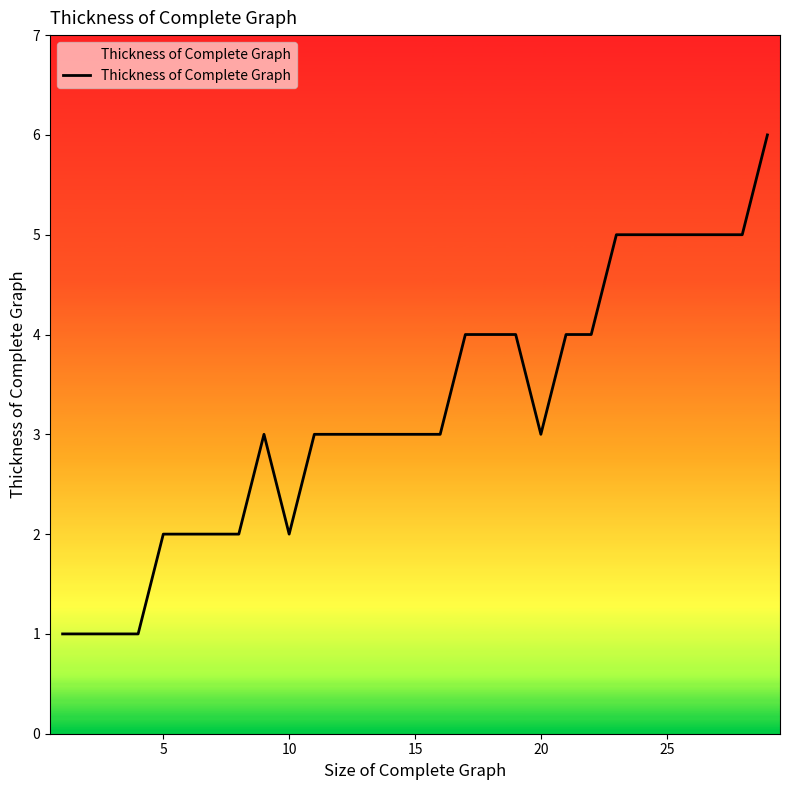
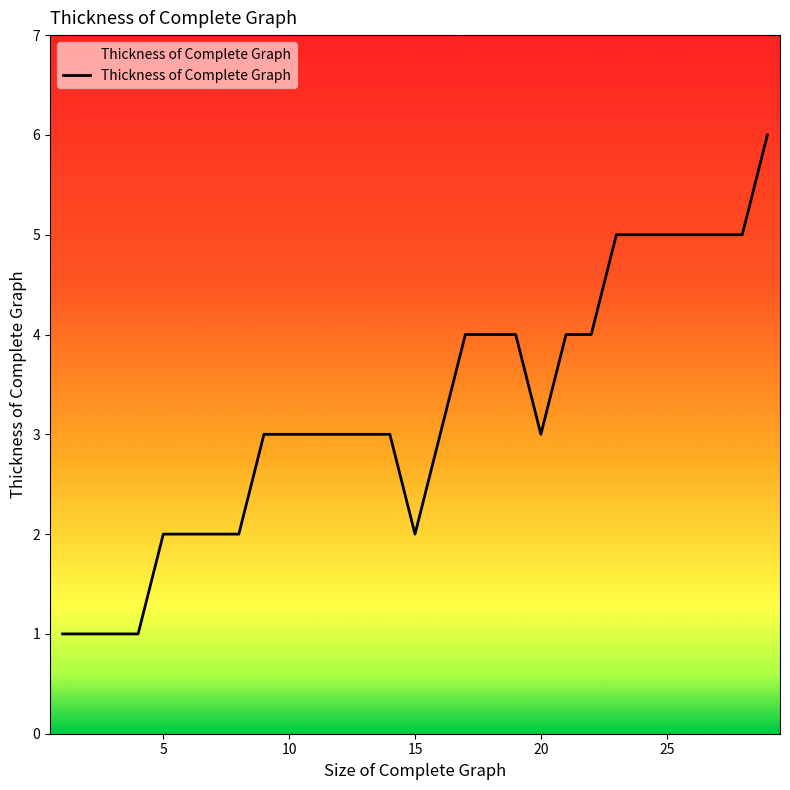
  {
    "5": 2,
-   "10": 2,
-   "15": 3,
+   "10": 3,
+   "15": 2,
    "20": 3,
    "25": 5
  }
